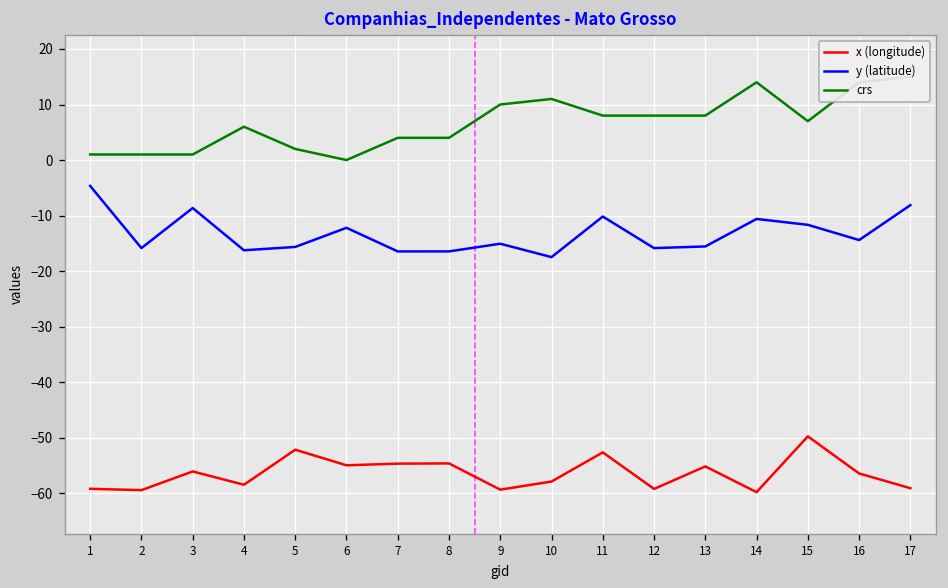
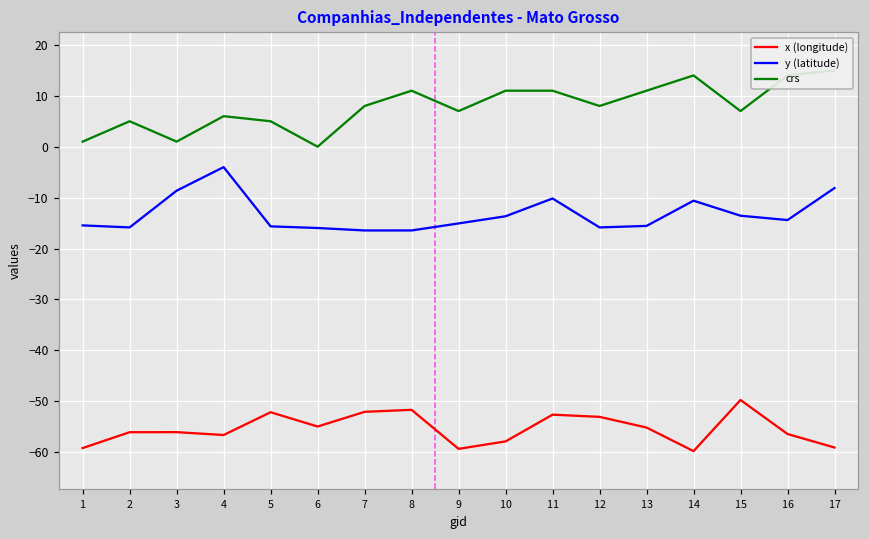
  {
    "x (longitude)": {
      "1": -59,
-     "2": -59,
+     "2": -56,
      "3": -56,
-     "4": -58,
+     "4": -57,
      "5": -52,
      "6": -55,
-     "7": -55,
-     "8": -55,
+     "7": -52,
+     "8": -52,
      "9": -59,
      "10": -58,
      "11": -53,
-     "12": -59,
+     "12": -53,
      "13": -55,
      "14": -60,
      "15": -50,
      "16": -56,
      "17": -59
    },
    "y (latitude)": {
-     "1": -5,
+     "1": -15,
      "2": -16,
      "3": -9,
-     "4": -16,
+     "4": -4,
      "5": -16,
-     "6": -12,
+     "6": -16,
      "7": -16,
      "8": -16,
      "9": -15,
-     "10": -17,
+     "10": -14,
      "11": -10,
      "12": -16,
      "13": -16,
      "14": -11,
-     "15": -12,
+     "15": -14,
      "16": -14,
      "17": -8
    },
    "crs": {
      "1": 1,
-     "2": 1,
+     "2": 5,
      "3": 1,
      "4": 6,
-     "5": 2,
+     "5": 5,
      "6": 0,
-     "7": 4,
-     "8": 4,
-     "9": 10,
+     "7": 8,
+     "8": 11,
+     "9": 7,
      "10": 11,
-     "11": 8,
+     "11": 11,
      "12": 8,
-     "13": 8,
+     "13": 11,
      "14": 14,
      "15": 7
    }
  }
